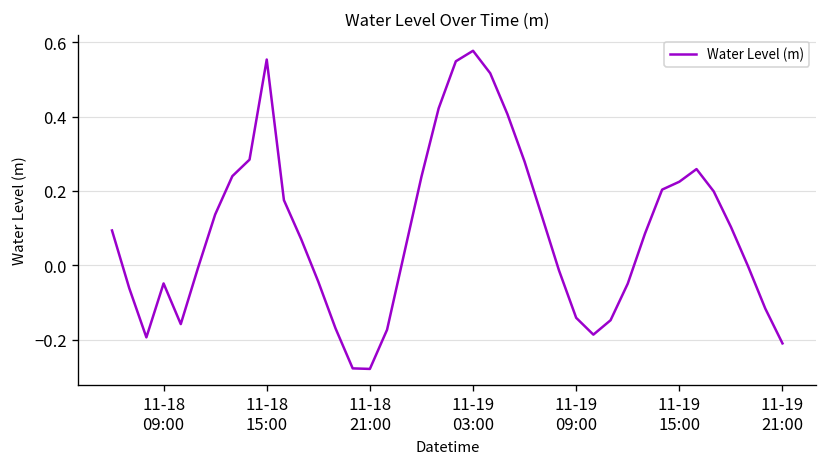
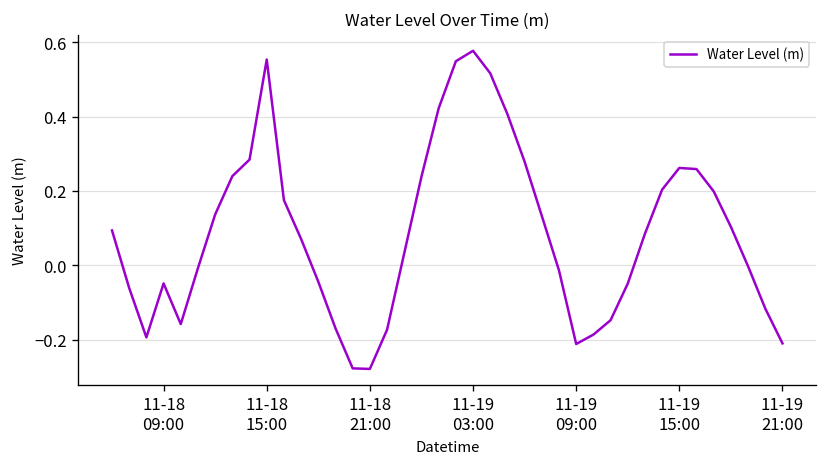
  {
    "11-18 09:00": -0.05,
    "11-18 15:00": 0.55,
    "11-18 21:00": -0.28,
    "11-19 03:00": 0.58,
-   "11-19 09:00": -0.14,
-   "11-19 15:00": 0.22,
+   "11-19 09:00": -0.21,
+   "11-19 15:00": 0.26,
    "11-19 21:00": -0.21
  }
